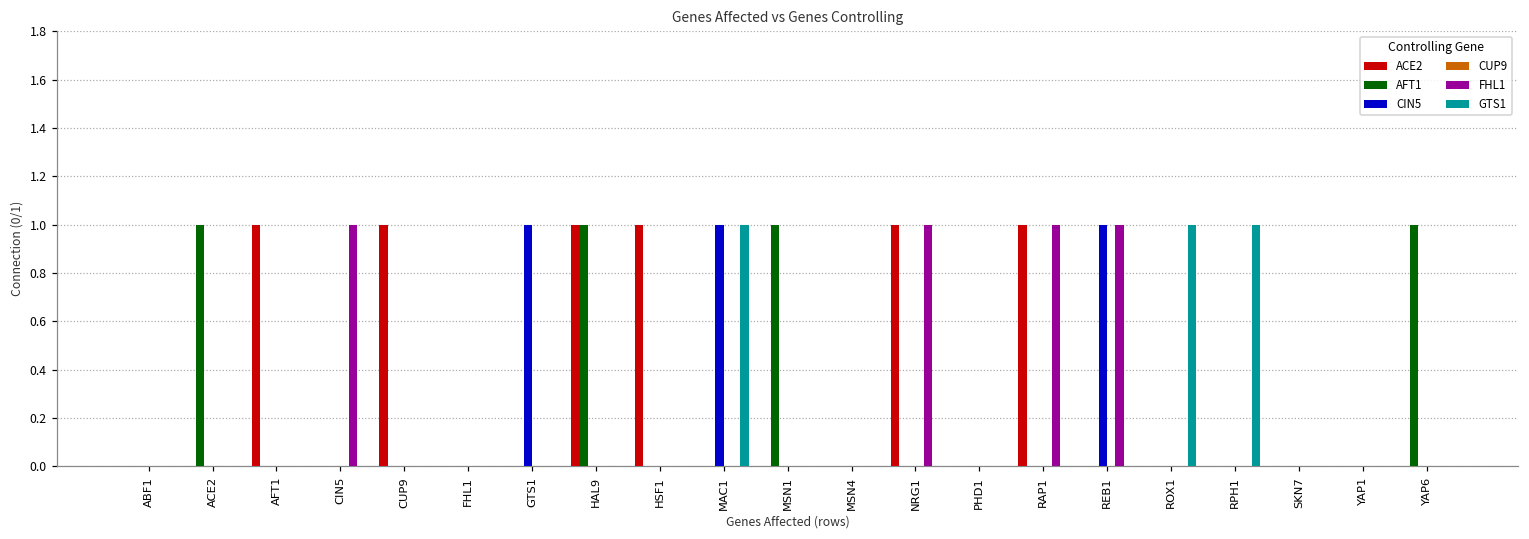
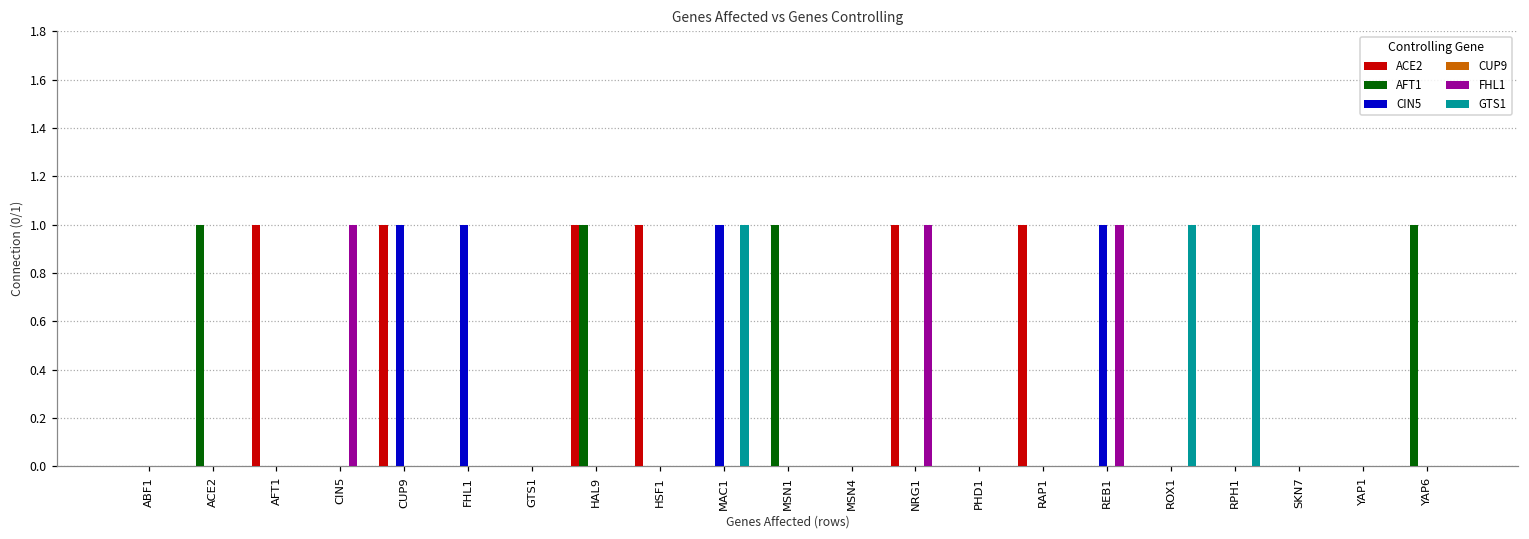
  {
    "ACE2": {
      "ABF1": 0,
      "ACE2": 0,
      "AFT1": 1,
      "CIN5": 0,
      "CUP9": 1,
      "FHL1": 0,
      "GTS1": 0,
      "HAL9": 1,
      "HSF1": 1,
      "MAC1": 0,
      "MSN1": 0,
      "MSN4": 0,
      "NRG1": 1,
      "PHD1": 0,
      "RAP1": 1,
      "REB1": 0,
      "ROX1": 0,
      "RPH1": 0,
      "SKN7": 0,
      "YAP1": 0,
      "YAP6": 0
    },
    "AFT1": {
      "ABF1": 0,
      "ACE2": 1,
      "AFT1": 0,
      "CIN5": 0,
      "CUP9": 0,
      "FHL1": 0,
      "GTS1": 0,
      "HAL9": 1,
      "HSF1": 0,
      "MAC1": 0,
      "MSN1": 1,
      "MSN4": 0,
      "NRG1": 0,
      "PHD1": 0,
      "RAP1": 0,
      "REB1": 0,
      "ROX1": 0,
      "RPH1": 0,
      "SKN7": 0,
      "YAP1": 0,
      "YAP6": 1
    },
    "CIN5": {
      "ABF1": 0,
      "ACE2": 0,
      "AFT1": 0,
      "CIN5": 0,
-     "CUP9": 0,
-     "FHL1": 0,
-     "GTS1": 1,
+     "CUP9": 1,
+     "FHL1": 1,
+     "GTS1": 0,
      "HAL9": 0,
      "HSF1": 0,
      "MAC1": 1,
      "MSN1": 0,
      "MSN4": 0,
      "NRG1": 0,
      "PHD1": 0,
      "RAP1": 0,
      "REB1": 1,
      "ROX1": 0,
      "RPH1": 0,
      "SKN7": 0,
      "YAP1": 0,
      "YAP6": 0
    },
    "CUP9": {
      "ABF1": 0,
      "ACE2": 0,
      "AFT1": 0,
      "CIN5": 0,
      "CUP9": 0,
      "FHL1": 0,
      "GTS1": 0,
      "HAL9": 0,
      "HSF1": 0,
      "MAC1": 0,
      "MSN1": 0,
      "MSN4": 0,
      "NRG1": 0,
      "PHD1": 0,
      "RAP1": 0,
      "REB1": 0,
      "ROX1": 0,
      "RPH1": 0,
      "SKN7": 0,
      "YAP1": 0,
      "YAP6": 0
    },
    "FHL1": {
      "ABF1": 0,
      "ACE2": 0,
      "AFT1": 0,
      "CIN5": 1,
      "CUP9": 0,
      "FHL1": 0,
      "GTS1": 0,
      "HAL9": 0,
      "HSF1": 0,
      "MAC1": 0,
      "MSN1": 0,
      "MSN4": 0,
      "NRG1": 1,
      "PHD1": 0,
-     "RAP1": 1,
+     "RAP1": 0,
      "REB1": 1,
      "ROX1": 0,
      "RPH1": 0,
      "SKN7": 0,
      "YAP1": 0,
      "YAP6": 0
    },
    "GTS1": {
      "ABF1": 0,
      "ACE2": 0,
      "AFT1": 0,
      "CIN5": 0,
      "CUP9": 0,
      "FHL1": 0,
      "GTS1": 0,
      "HAL9": 0,
      "HSF1": 0,
      "MAC1": 1,
      "MSN1": 0,
      "MSN4": 0,
      "NRG1": 0,
      "PHD1": 0,
      "RAP1": 0,
      "REB1": 0,
      "ROX1": 1,
      "RPH1": 1,
      "SKN7": 0,
      "YAP1": 0,
      "YAP6": 0
    }
  }
